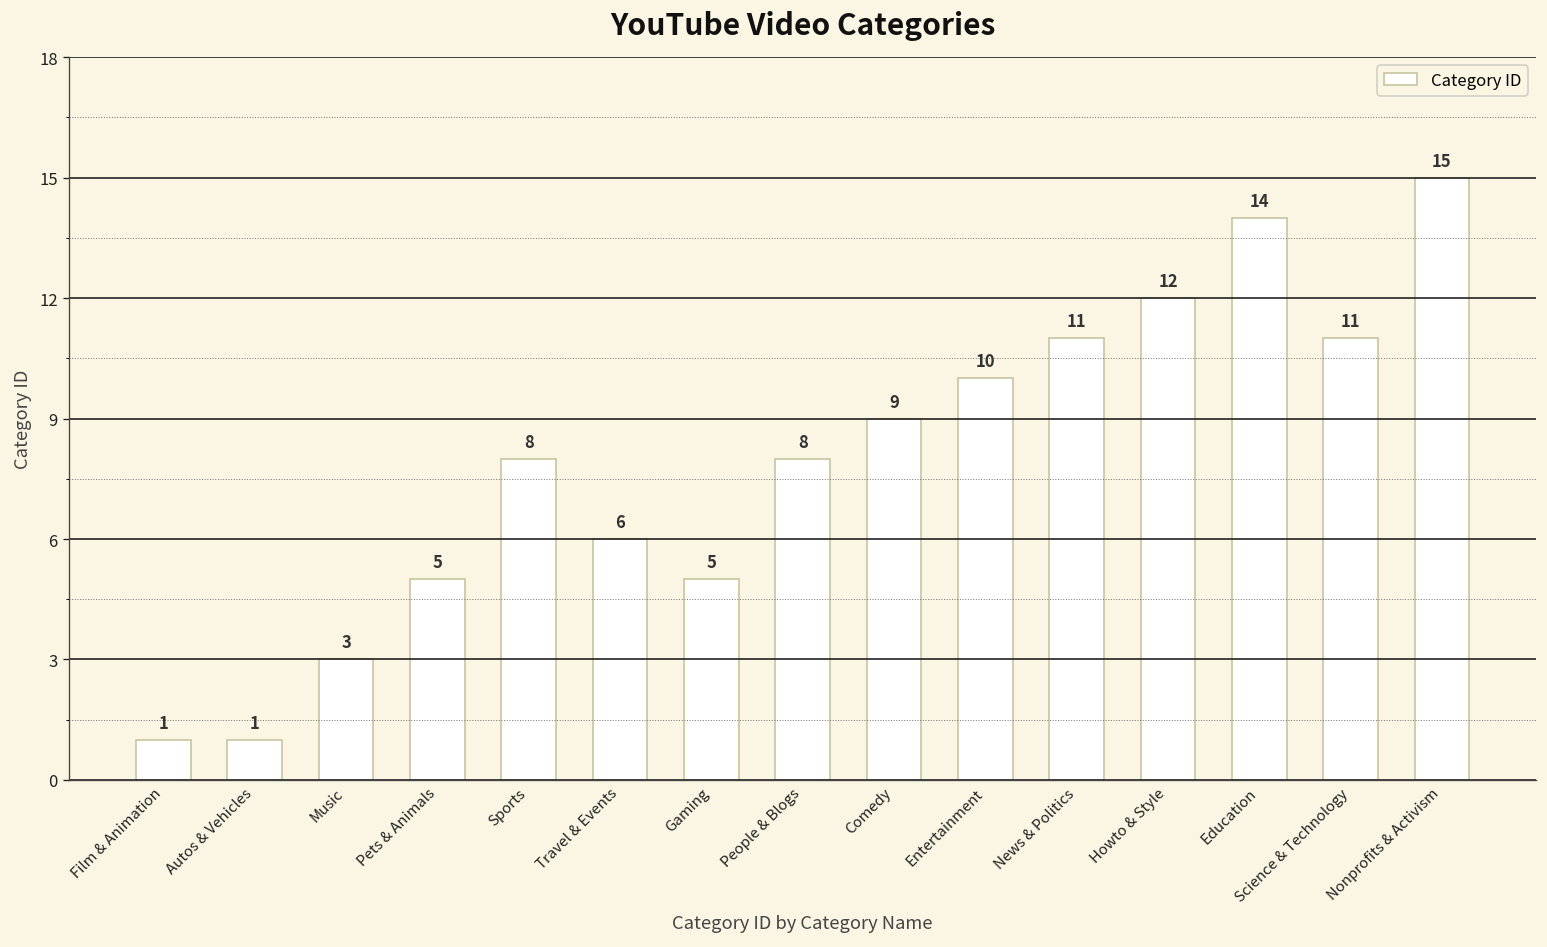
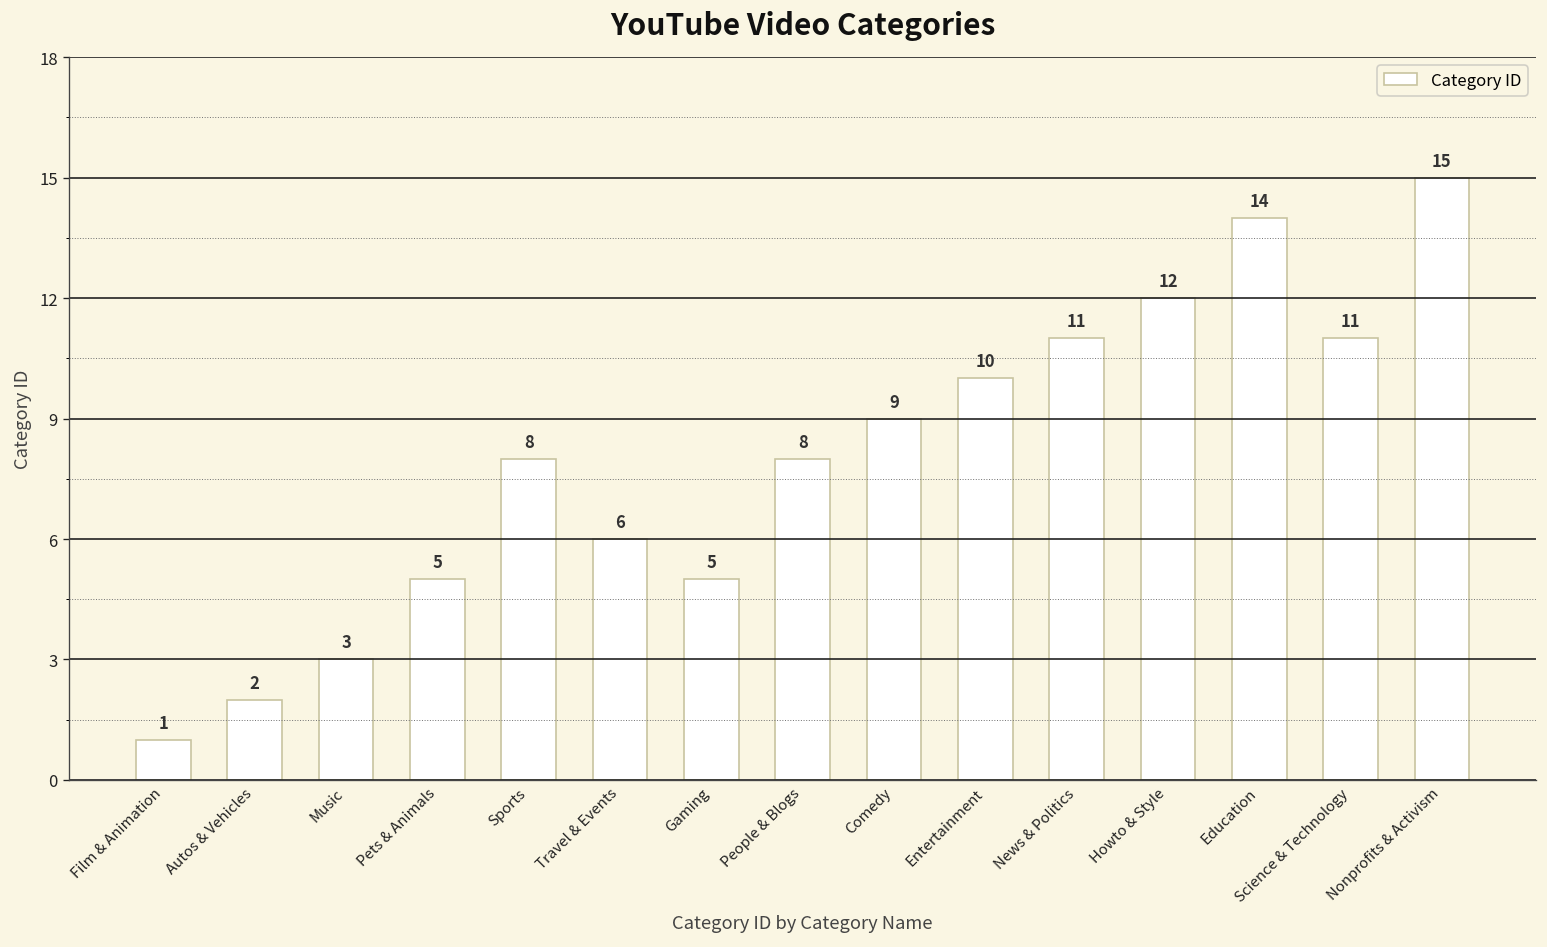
  {
    "Film & Animation": 1,
-   "Autos & Vehicles": 1,
+   "Autos & Vehicles": 2,
    "Music": 3,
    "Pets & Animals": 5,
    "Sports": 8,
    "Travel & Events": 6,
    "Gaming": 5,
    "People & Blogs": 8,
    "Comedy": 9,
    "Entertainment": 10,
    "News & Politics": 11,
    "Howto & Style": 12,
    "Education": 14,
    "Science & Technology": 11,
    "Nonprofits & Activism": 15
  }
